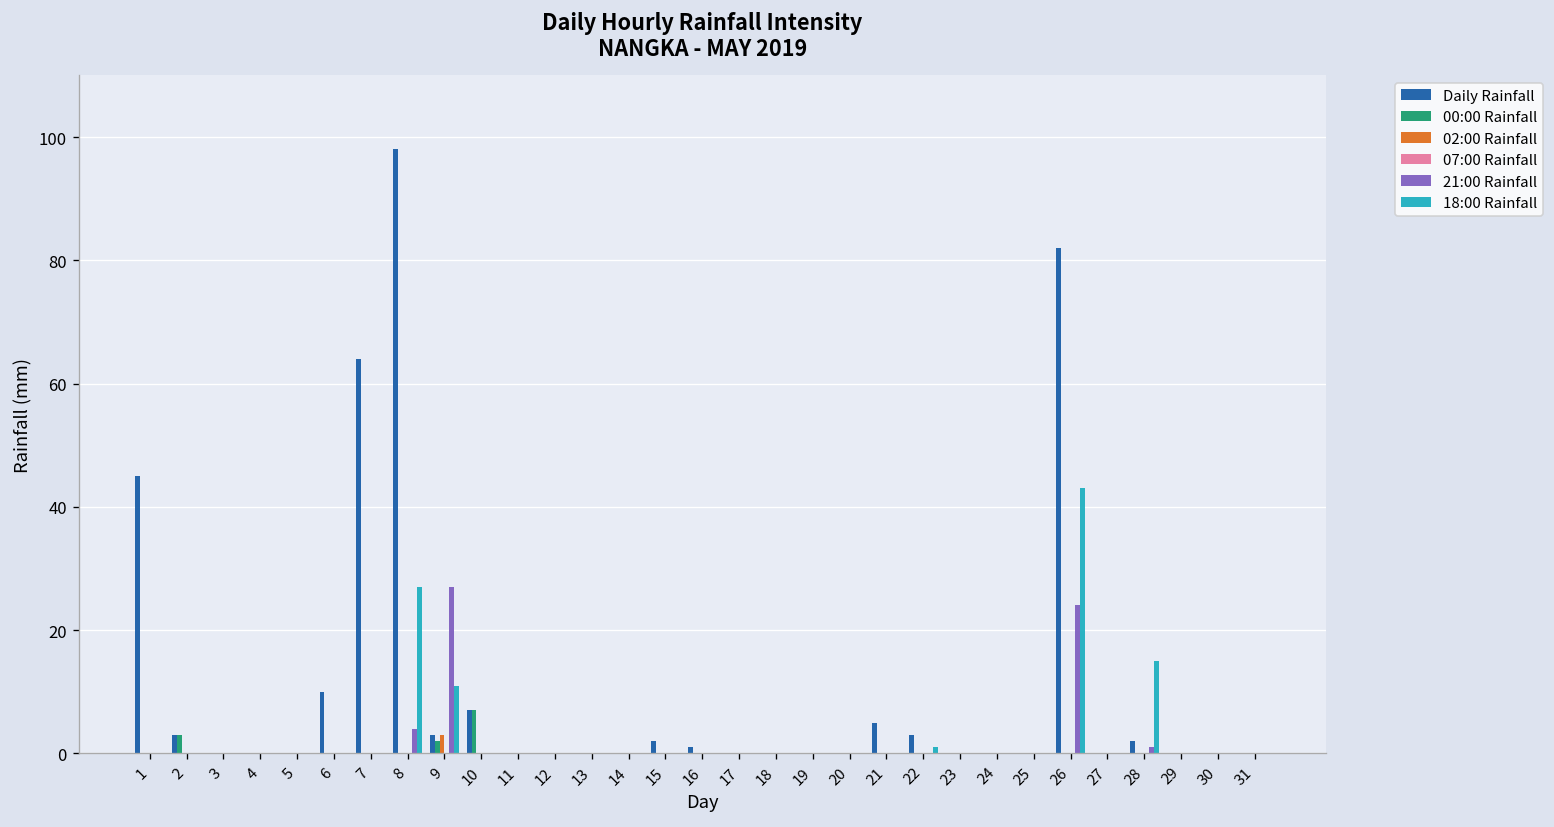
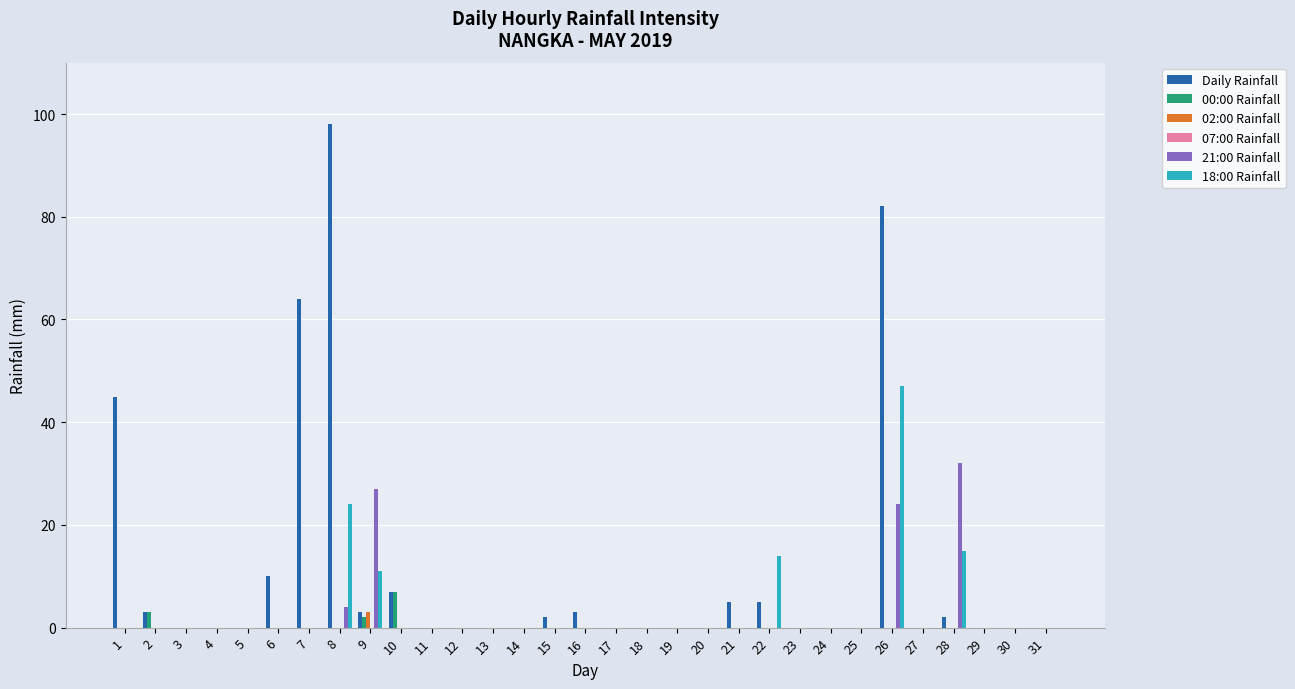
  {
    "Daily Rainfall": {
      "1": 45,
      "2": 3,
      "3": 0,
      "4": 0,
      "5": 0,
      "6": 10,
      "7": 64,
      "8": 98,
      "9": 3,
      "10": 7,
      "11": 0,
      "12": 0,
      "13": 0,
      "14": 0,
      "15": 2,
-     "16": 1,
+     "16": 3,
      "17": 0,
      "18": 0,
      "19": 0,
      "20": 0,
      "21": 5,
-     "22": 3,
+     "22": 5,
      "23": 0,
      "24": 0,
      "25": 0,
      "26": 82,
      "27": 0,
      "28": 2,
      "29": 0,
      "30": 0,
      "31": 0
    },
    "00:00 Rainfall": {
      "1": 0,
      "2": 3,
      "3": 0,
      "4": 0,
      "5": 0,
      "6": 0,
      "7": 0,
      "8": 0,
      "9": 2,
      "10": 7,
      "11": 0,
      "12": 0,
      "13": 0,
      "14": 0,
      "15": 0,
      "16": 0,
      "17": 0,
      "18": 0,
      "19": 0,
      "20": 0,
      "21": 0,
      "22": 0,
      "23": 0,
      "24": 0,
      "25": 0,
      "26": 0,
      "27": 0,
      "28": 0,
      "29": 0,
      "30": 0,
      "31": 0
    },
    "02:00 Rainfall": {
      "1": 0,
      "2": 0,
      "3": 0,
      "4": 0,
      "5": 0,
      "6": 0,
      "7": 0,
      "8": 0,
      "9": 3,
      "10": 0,
      "11": 0,
      "12": 0,
      "13": 0,
      "14": 0,
      "15": 0,
      "16": 0,
      "17": 0,
      "18": 0,
      "19": 0,
      "20": 0,
      "21": 0,
      "22": 0,
      "23": 0,
      "24": 0,
      "25": 0,
      "26": 0,
      "27": 0,
      "28": 0,
      "29": 0,
      "30": 0,
      "31": 0
    },
    "07:00 Rainfall": {
      "1": 0,
      "2": 0,
      "3": 0,
      "4": 0,
      "5": 0,
      "6": 0,
      "7": 0,
      "8": 0,
      "9": 0,
      "10": 0,
      "11": 0,
      "12": 0,
      "13": 0,
      "14": 0,
      "15": 0,
      "16": 0,
      "17": 0,
      "18": 0,
      "19": 0,
      "20": 0,
      "21": 0,
      "22": 0,
      "23": 0,
      "24": 0,
      "25": 0,
      "26": 0,
      "27": 0,
      "28": 0,
      "29": 0,
      "30": 0,
      "31": 0
    },
    "21:00 Rainfall": {
      "1": 0,
      "2": 0,
      "3": 0,
      "4": 0,
      "5": 0,
      "6": 0,
      "7": 0,
      "8": 4,
      "9": 27,
      "10": 0,
      "11": 0,
      "12": 0,
      "13": 0,
      "14": 0,
      "15": 0,
      "16": 0,
      "17": 0,
      "18": 0,
      "19": 0,
      "20": 0,
      "21": 0,
      "22": 0,
      "23": 0,
      "24": 0,
      "25": 0,
      "26": 24,
      "27": 0,
-     "28": 1,
+     "28": 32,
      "29": 0,
      "30": 0,
      "31": 0
    },
    "18:00 Rainfall": {
      "1": 0,
      "2": 0,
      "3": 0,
      "4": 0,
      "5": 0,
      "6": 0,
      "7": 0,
-     "8": 27,
+     "8": 24,
      "9": 11,
      "10": 0,
      "11": 0,
      "12": 0,
      "13": 0,
      "14": 0,
      "15": 0,
      "16": 0,
      "17": 0,
      "18": 0,
      "19": 0,
      "20": 0,
      "21": 0,
-     "22": 1,
+     "22": 14,
      "23": 0,
      "24": 0,
      "25": 0,
-     "26": 43,
+     "26": 47,
      "27": 0,
      "28": 15,
      "29": 0,
      "30": 0,
      "31": 0
    }
  }
